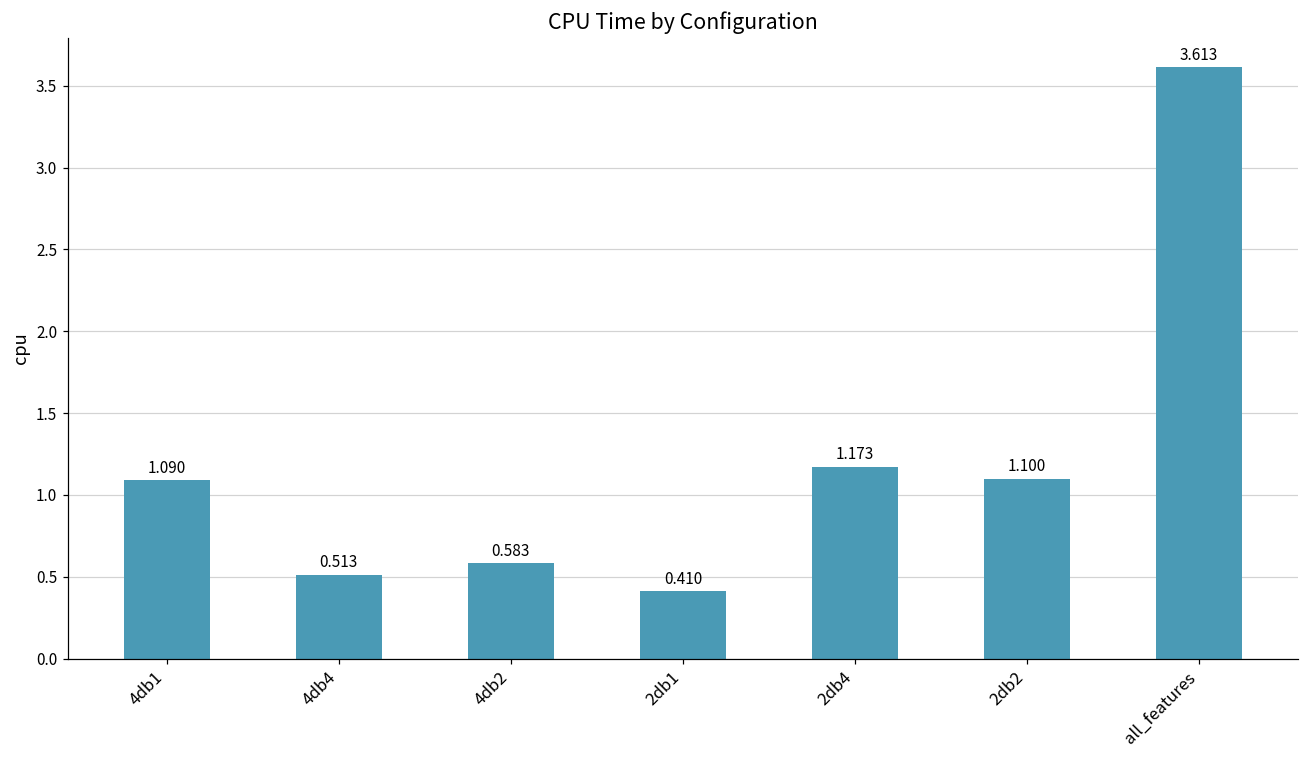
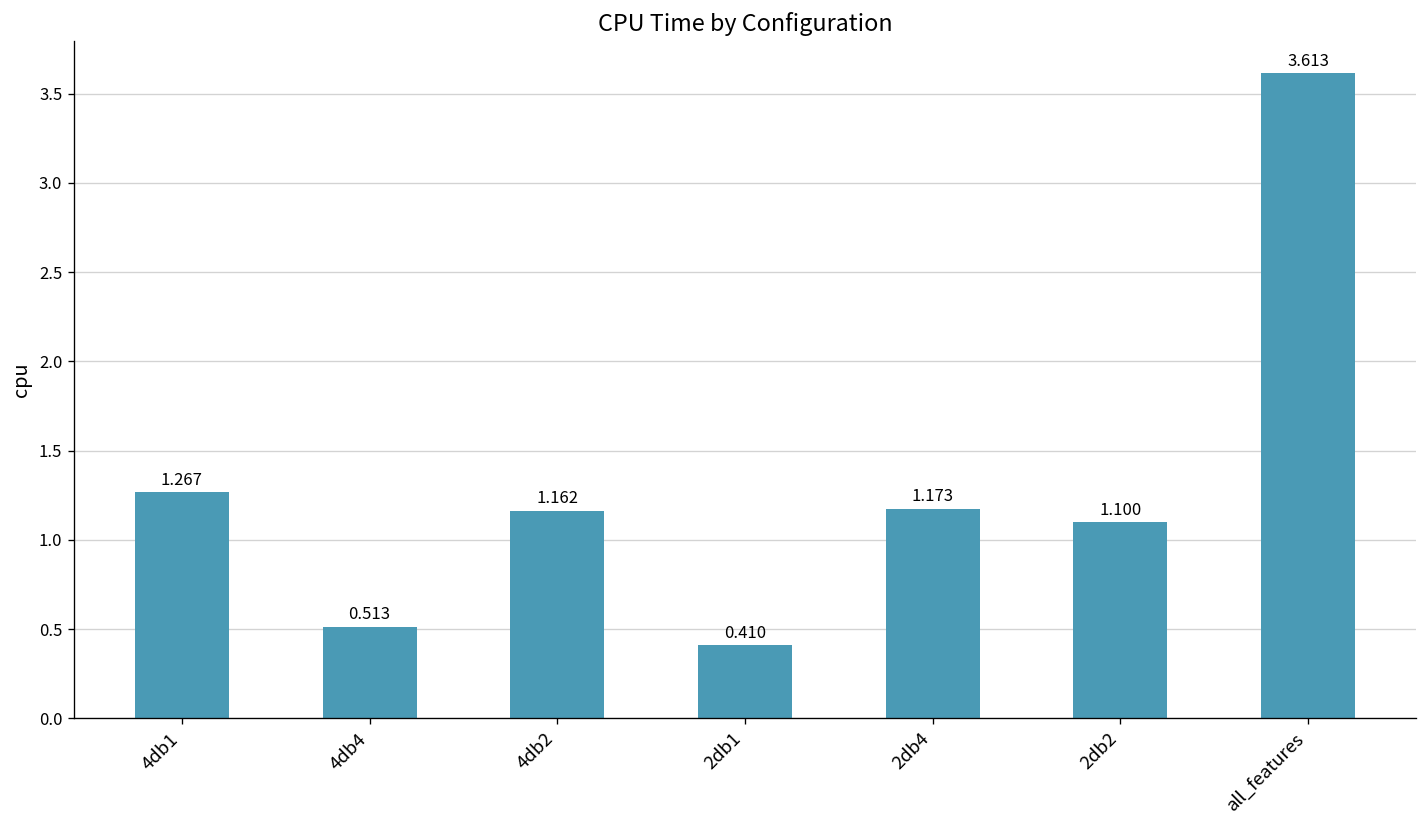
  {
-   "4db1": 1.090,
+   "4db1": 1.267,
    "4db4": 0.513,
-   "4db2": 0.583,
+   "4db2": 1.162,
    "2db1": 0.410,
    "2db4": 1.173,
    "2db2": 1.100,
    "all_features": 3.613
  }
